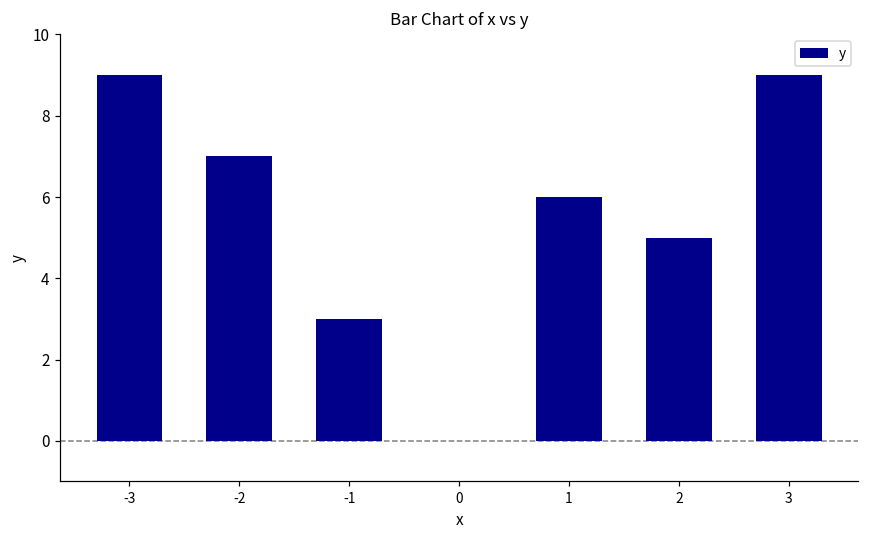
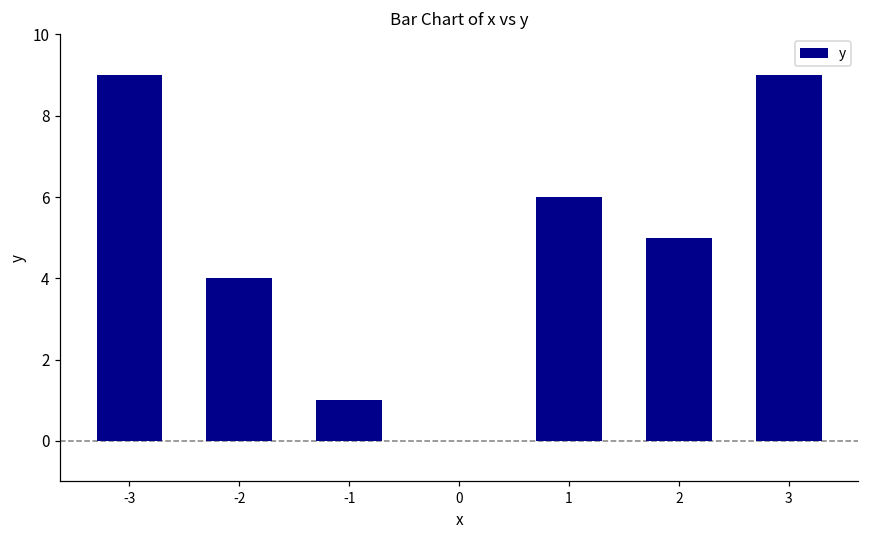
  {
    "-3": 9,
-   "-2": 7,
-   "-1": 3,
+   "-2": 4,
+   "-1": 1,
    "0": 0,
    "1": 6,
    "2": 5,
    "3": 9
  }
